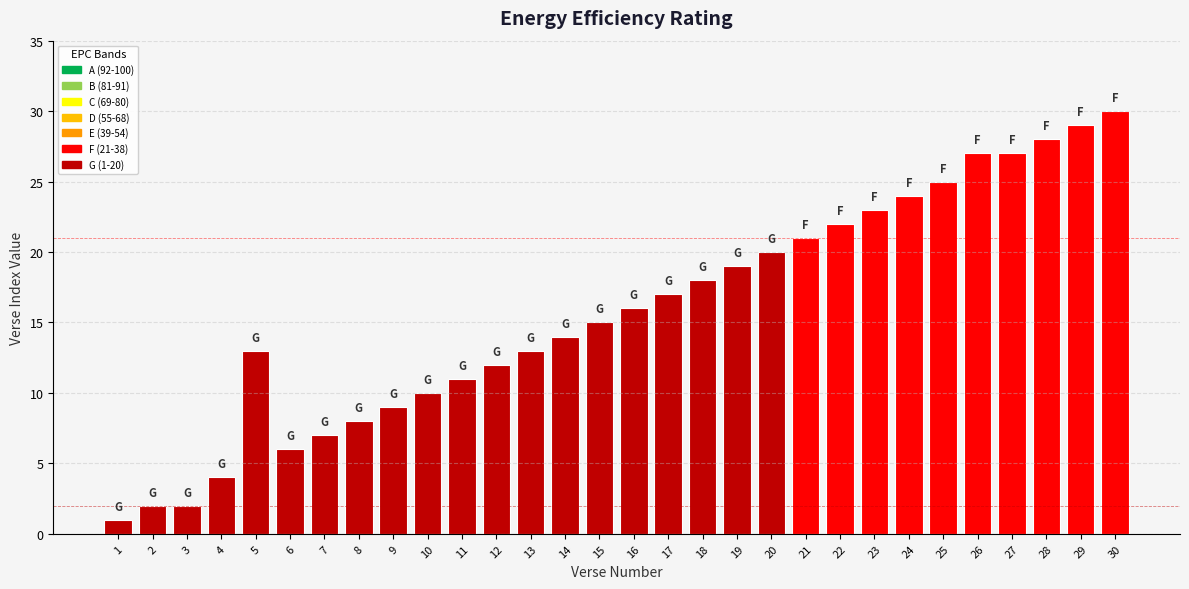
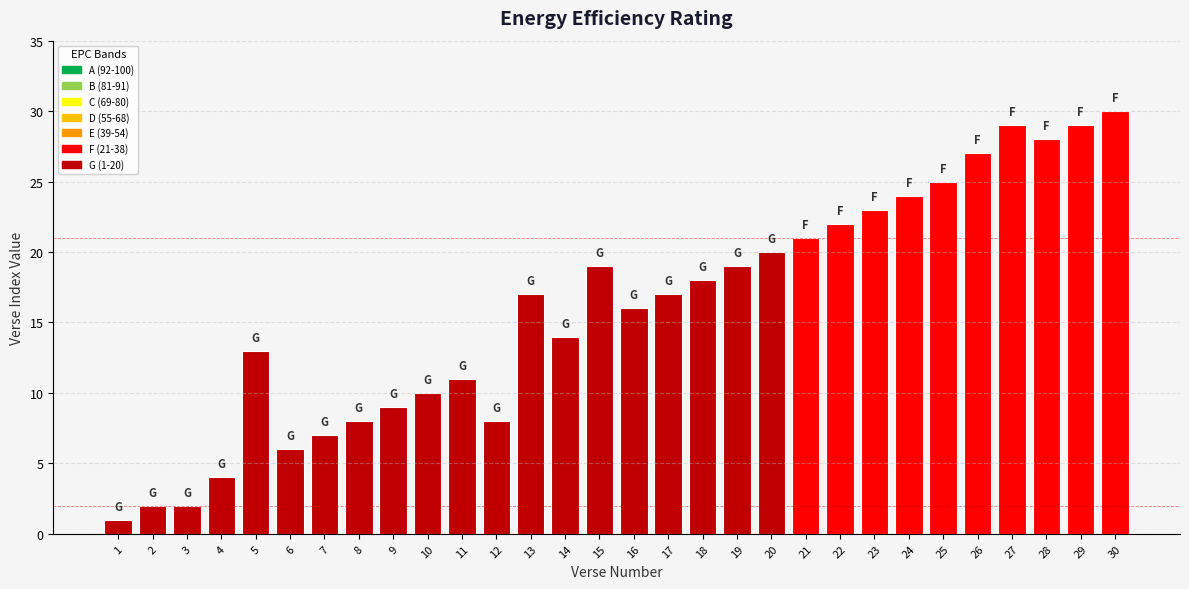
  {
    "1": 1,
    "2": 2,
    "3": 2,
    "4": 4,
    "5": 13,
    "6": 6,
    "7": 7,
    "8": 8,
    "9": 9,
    "10": 10,
    "11": 11,
-   "12": 12,
-   "13": 13,
+   "12": 8,
+   "13": 17,
    "14": 14,
-   "15": 15,
+   "15": 19,
    "16": 16,
    "17": 17,
    "18": 18,
    "19": 19,
    "20": 20,
    "21": 21,
    "22": 22,
    "23": 23,
    "24": 24,
    "25": 25,
    "26": 27,
-   "27": 27,
+   "27": 29,
    "28": 28,
    "29": 29,
    "30": 30
  }
